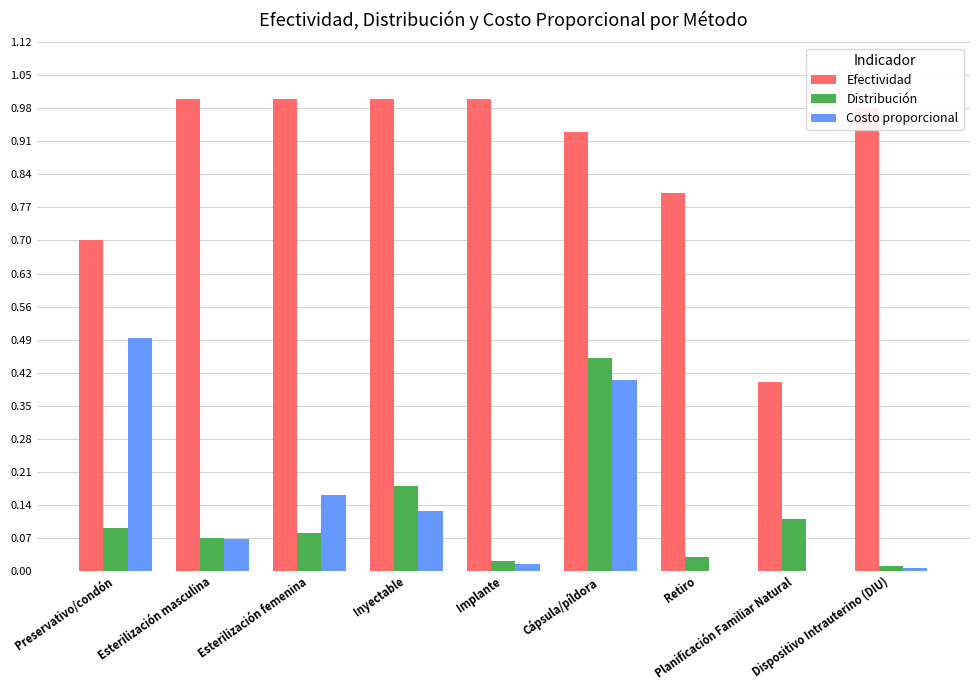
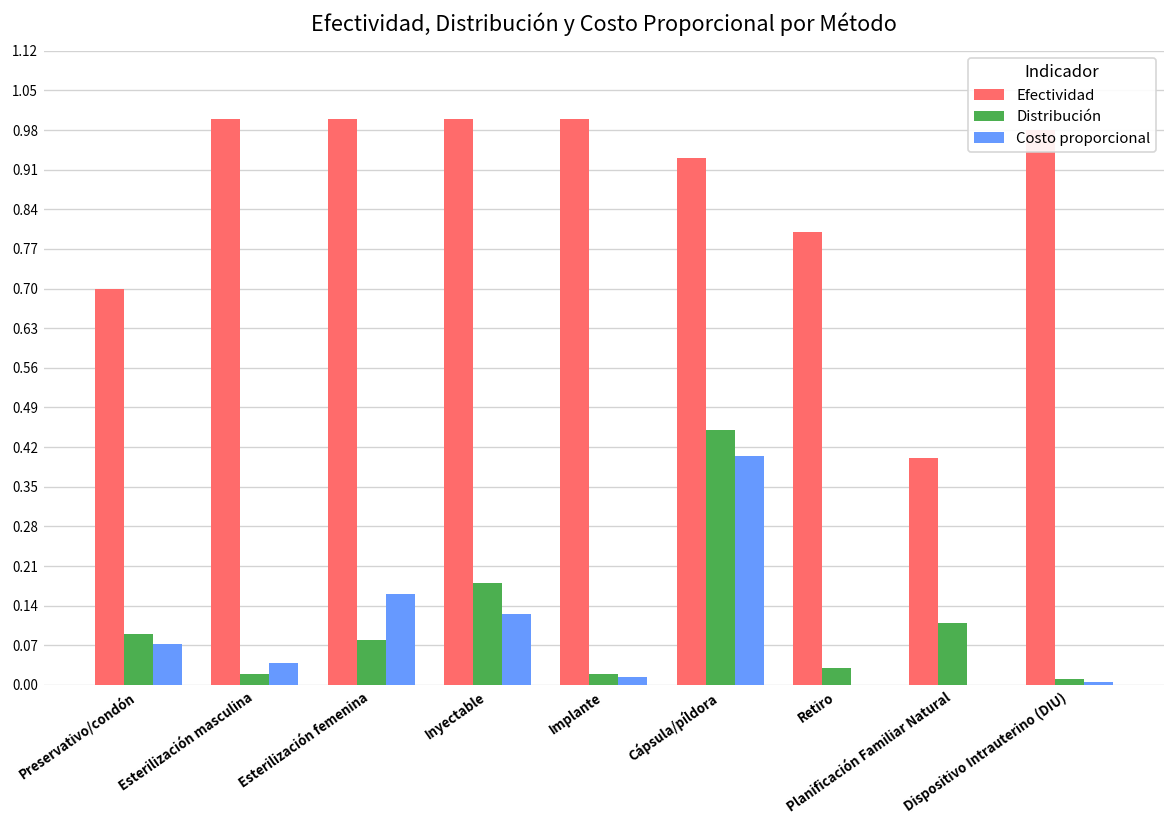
  {
    "Efectividad": {
      "Preservativo/condón": 0.70,
      "Esterilización masculina": 1.00,
      "Esterilización femenina": 1.00,
      "Inyectable": 1.00,
      "Implante": 1.00,
      "Cápsula/píldora": 0.93,
      "Retiro": 0.80,
      "Planificación Familiar Natural": 0.40
    },
    "Distribución": {
      "Preservativo/condón": 0.09,
-     "Esterilización masculina": 0.07,
+     "Esterilización masculina": 0.02,
      "Esterilización femenina": 0.08,
      "Inyectable": 0.18,
      "Implante": 0.02,
      "Cápsula/píldora": 0.45,
      "Retiro": 0.03,
      "Planificación Familiar Natural": 0.11,
      "Dispositivo Intrauterino (DIU)": 0.01
    },
    "Costo proporcional": {
-     "Preservativo/condón": 0.49,
-     "Esterilización masculina": 0.07,
+     "Preservativo/condón": 0.07,
+     "Esterilización masculina": 0.04,
      "Esterilización femenina": 0.16,
      "Inyectable": 0.13,
      "Implante": 0.01,
      "Cápsula/píldora": 0.41,
      "Retiro": 0.00,
      "Planificación Familiar Natural": 0.00,
      "Dispositivo Intrauterino (DIU)": 0.01
    }
  }
